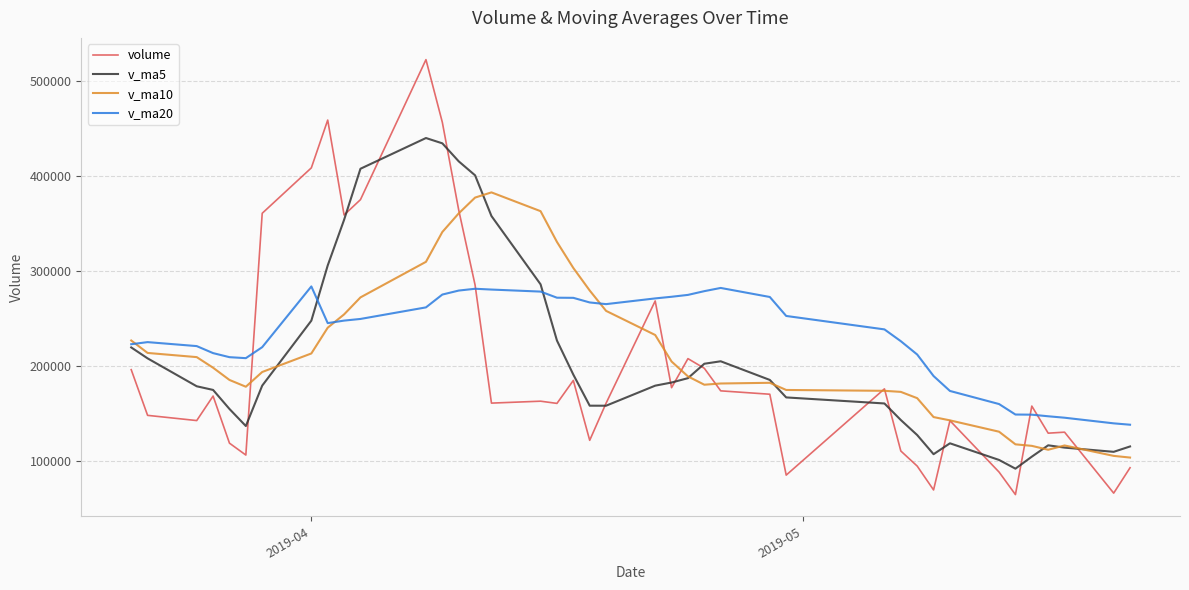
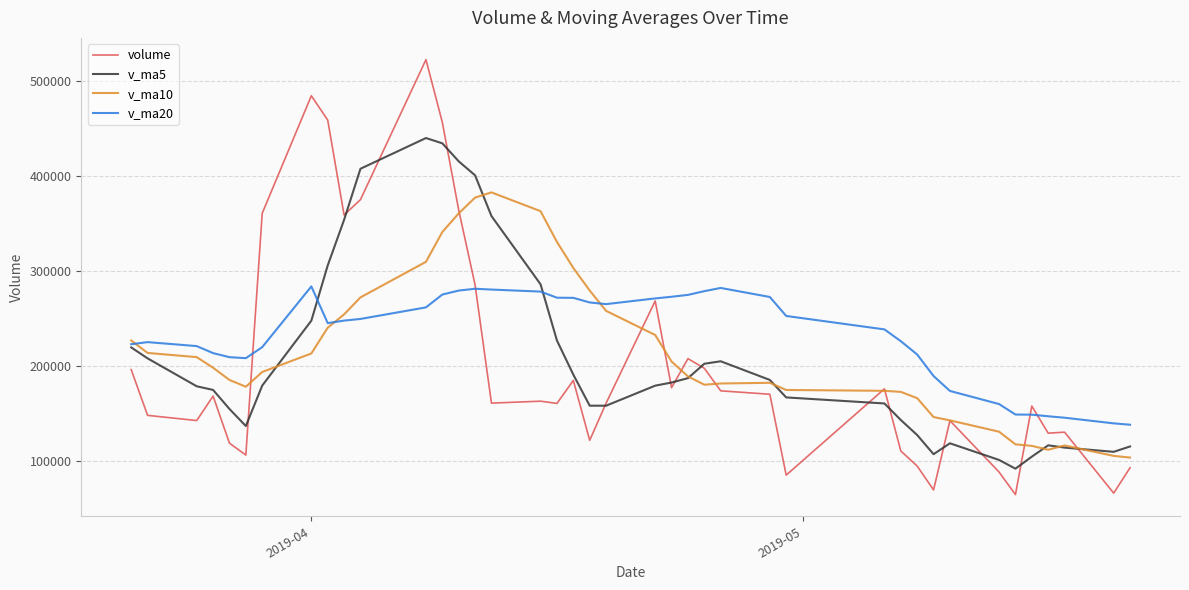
  {
    "volume": {
-     "2019-04": 410000
+     "2019-04": 480000
    },
    "v_ma5": {
      "2019-04": 250000
    },
    "v_ma10": {
      "2019-04": 210000
    },
    "v_ma20": {
      "2019-04": 280000
    }
  }
